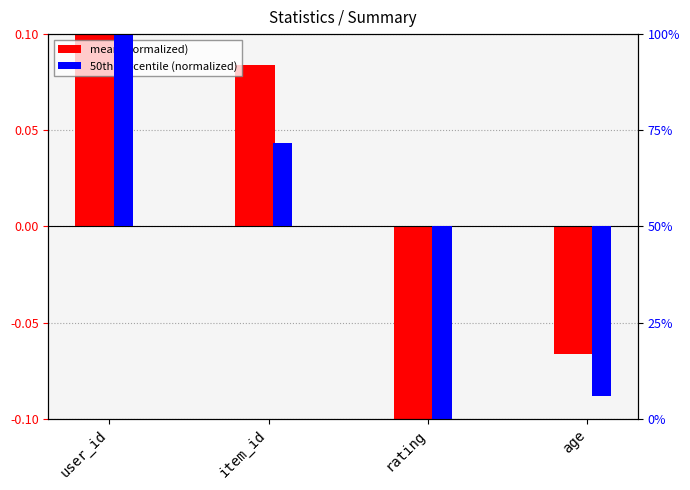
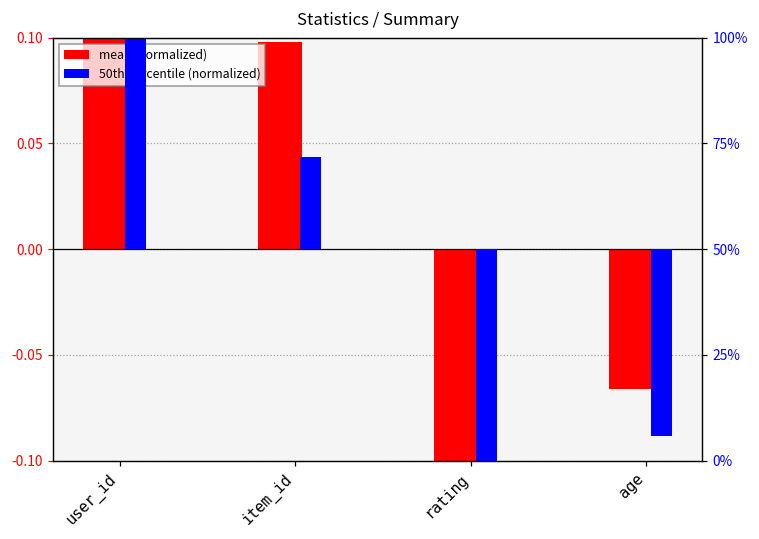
  {
    "mean (normalized)": {
      "user_id": 0.100,
-     "item_id": 0.084,
+     "item_id": 0.098,
      "rating": -0.100,
      "age": -0.066
    }
  }
